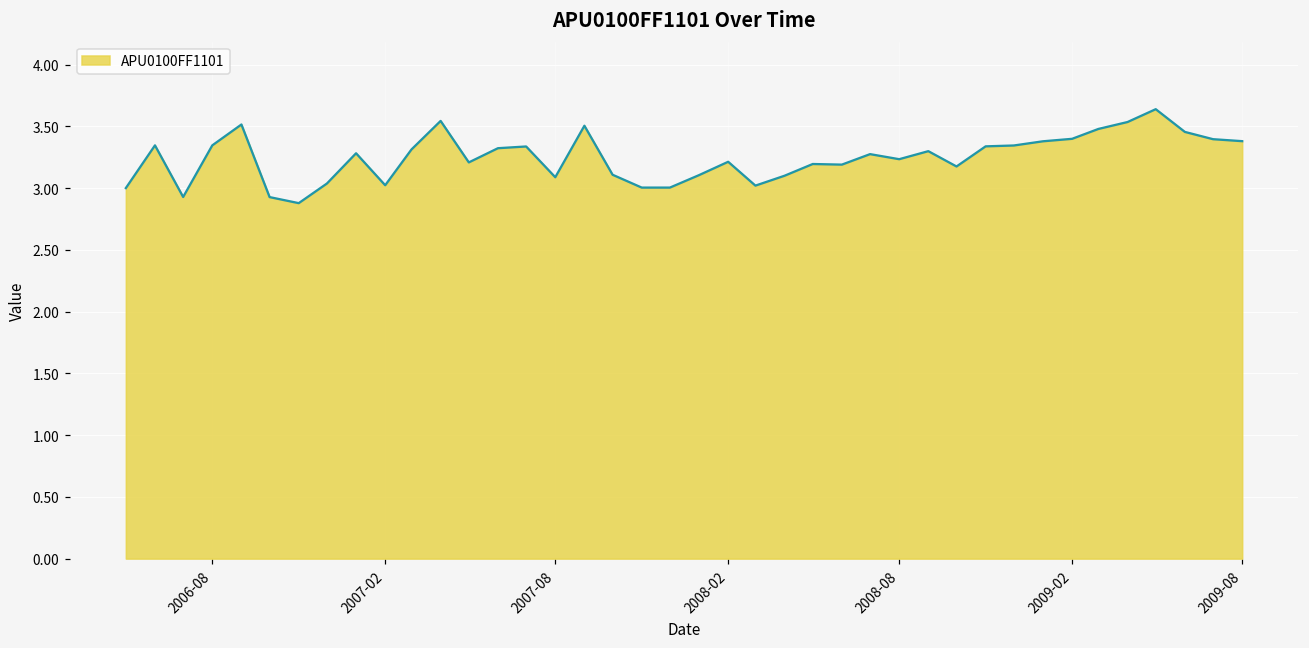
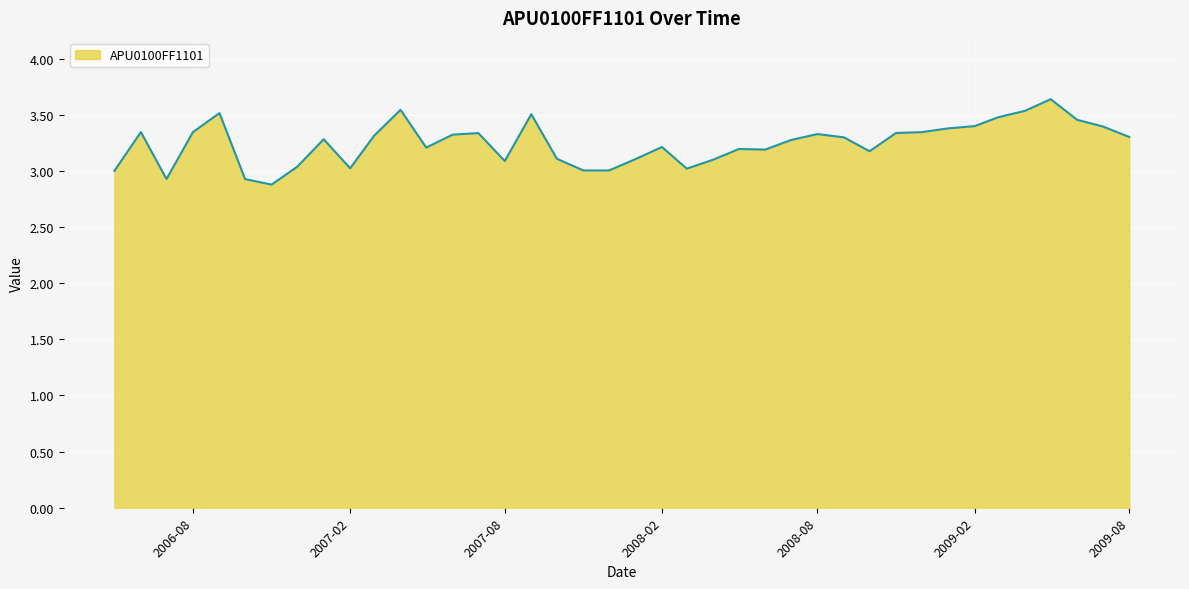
  {
    "2006-08": 3.35,
    "2007-02": 3.02,
    "2007-08": 3.09,
    "2008-02": 3.21,
-   "2008-08": 3.24,
+   "2008-08": 3.33,
    "2009-02": 3.40,
-   "2009-08": 3.38
+   "2009-08": 3.30
  }
